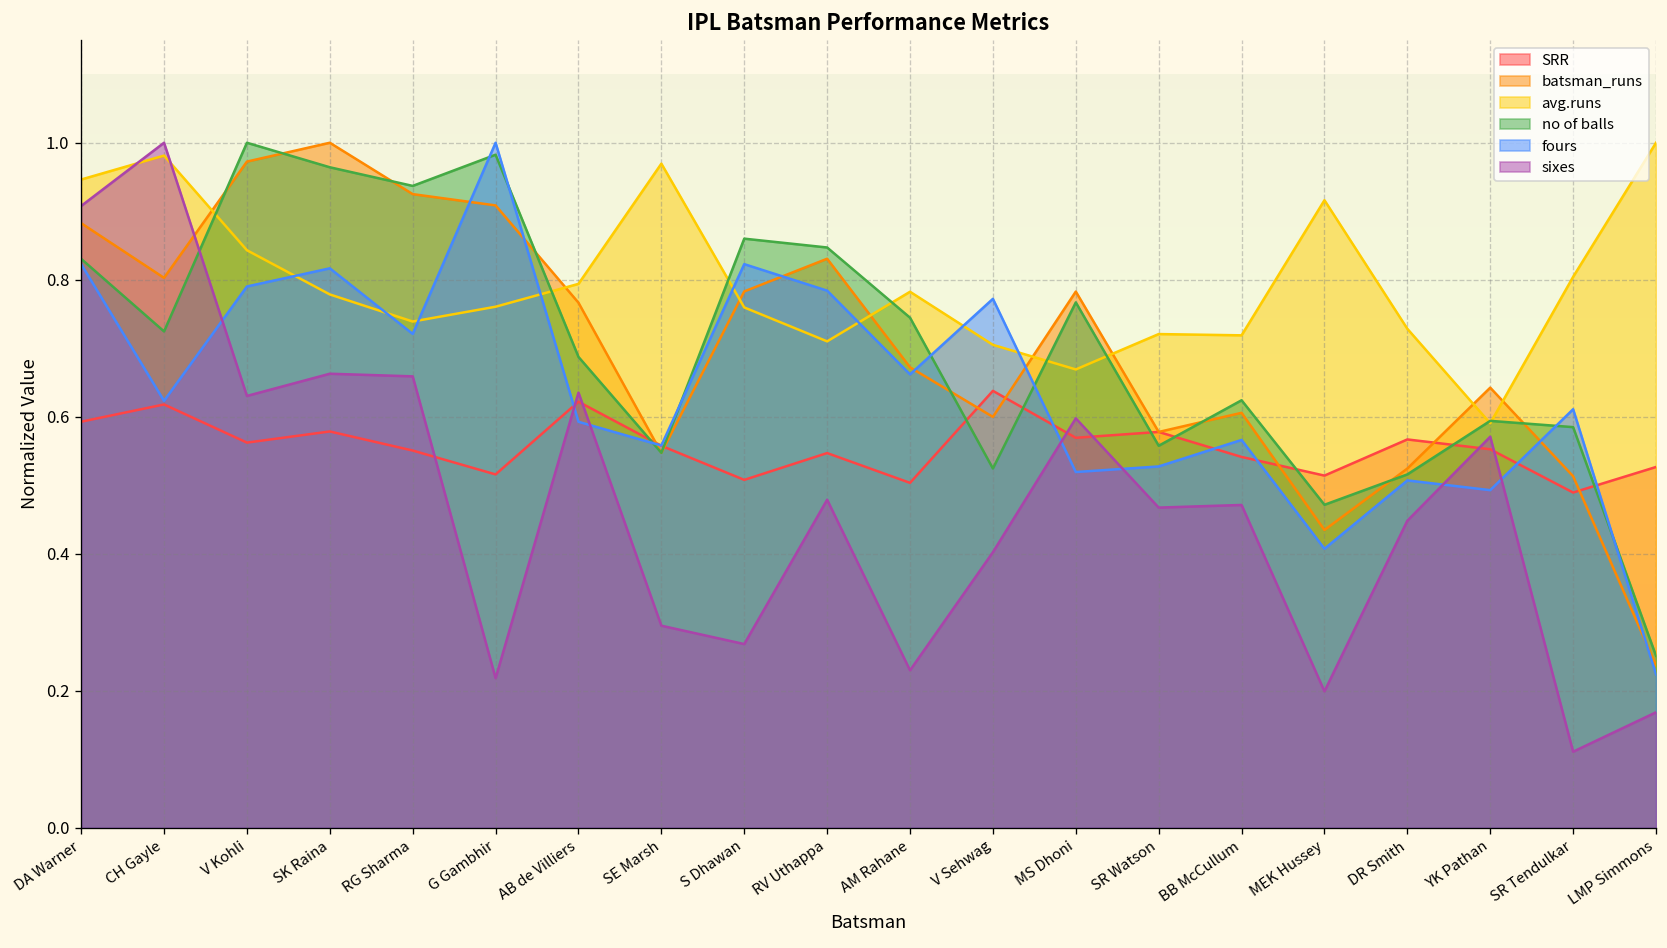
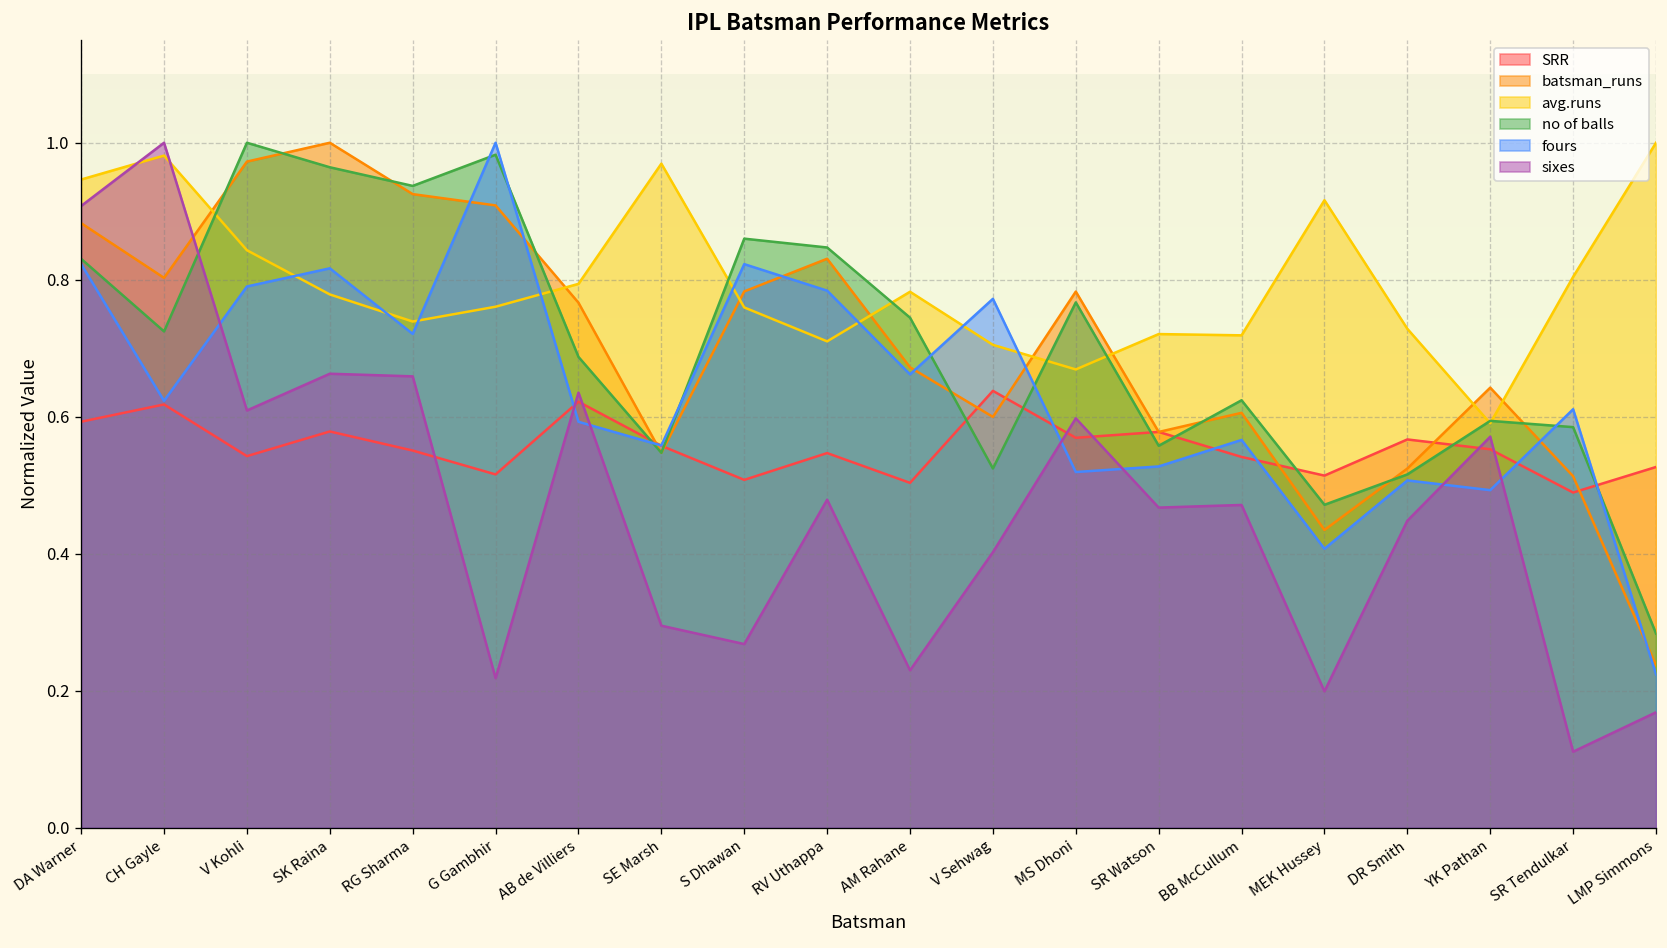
  {
    "SRR": {
      "DA Warner": 0.59,
      "CH Gayle": 0.62,
-     "V Kohli": 0.56,
+     "V Kohli": 0.54,
      "SK Raina": 0.58,
      "RG Sharma": 0.55,
      "G Gambhir": 0.52,
      "AB de Villiers": 0.62,
      "S Dhawan": 0.51,
      "RV Uthappa": 0.55,
      "AM Rahane": 0.50,
      "V Sehwag": 0.64,
      "MS Dhoni": 0.57,
      "BB McCullum": 0.54,
      "MEK Hussey": 0.51,
      "DR Smith": 0.57,
      "YK Pathan": 0.55,
      "SR Tendulkar": 0.49,
      "LMP Simmons": 0.53
    },
    "no of balls": {
      "DA Warner": 0.83,
      "CH Gayle": 0.72,
      "V Kohli": 1.00,
      "SK Raina": 0.96,
      "RG Sharma": 0.94,
      "G Gambhir": 0.98,
      "AB de Villiers": 0.69,
      "S Dhawan": 0.86,
      "RV Uthappa": 0.85,
      "AM Rahane": 0.74,
      "V Sehwag": 0.52,
      "MS Dhoni": 0.77,
      "SR Watson": 0.56,
      "BB McCullum": 0.62,
      "MEK Hussey": 0.47,
      "DR Smith": 0.52,
      "SR Tendulkar": 0.58,
-     "LMP Simmons": 0.25
+     "LMP Simmons": 0.28
    },
    "fours": {
      "DA Warner": 0.82,
      "CH Gayle": 0.62,
      "V Kohli": 0.79,
      "SK Raina": 0.82,
      "RG Sharma": 0.72,
      "G Gambhir": 1.00,
      "AB de Villiers": 0.59,
      "S Dhawan": 0.82,
      "RV Uthappa": 0.78,
      "AM Rahane": 0.66,
      "V Sehwag": 0.77,
      "MS Dhoni": 0.52,
      "SR Watson": 0.53,
      "BB McCullum": 0.57,
      "MEK Hussey": 0.41,
      "DR Smith": 0.51,
      "YK Pathan": 0.49,
      "SR Tendulkar": 0.61,
      "LMP Simmons": 0.22
    },
    "sixes": {
      "DA Warner": 0.91,
      "CH Gayle": 1.00,
-     "V Kohli": 0.63,
+     "V Kohli": 0.61,
      "SK Raina": 0.66,
      "RG Sharma": 0.66,
      "G Gambhir": 0.22,
      "AB de Villiers": 0.64,
      "SE Marsh": 0.30,
      "S Dhawan": 0.27,
      "RV Uthappa": 0.48,
      "AM Rahane": 0.23,
      "V Sehwag": 0.40,
      "MS Dhoni": 0.60,
      "SR Watson": 0.47,
      "BB McCullum": 0.47,
      "MEK Hussey": 0.20,
      "DR Smith": 0.45,
      "YK Pathan": 0.57,
      "SR Tendulkar": 0.11,
      "LMP Simmons": 0.17
    }
  }
